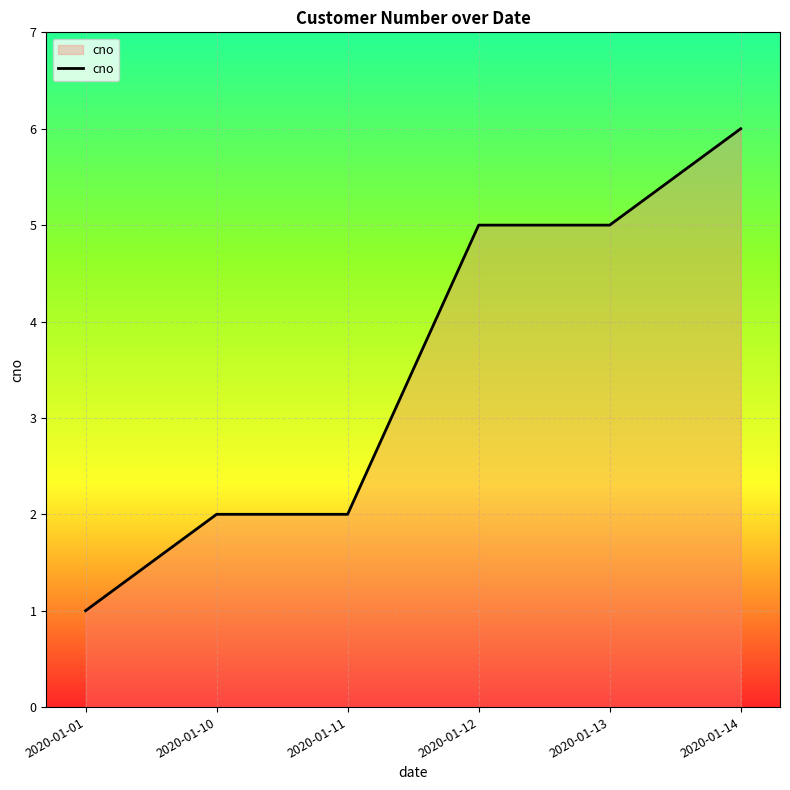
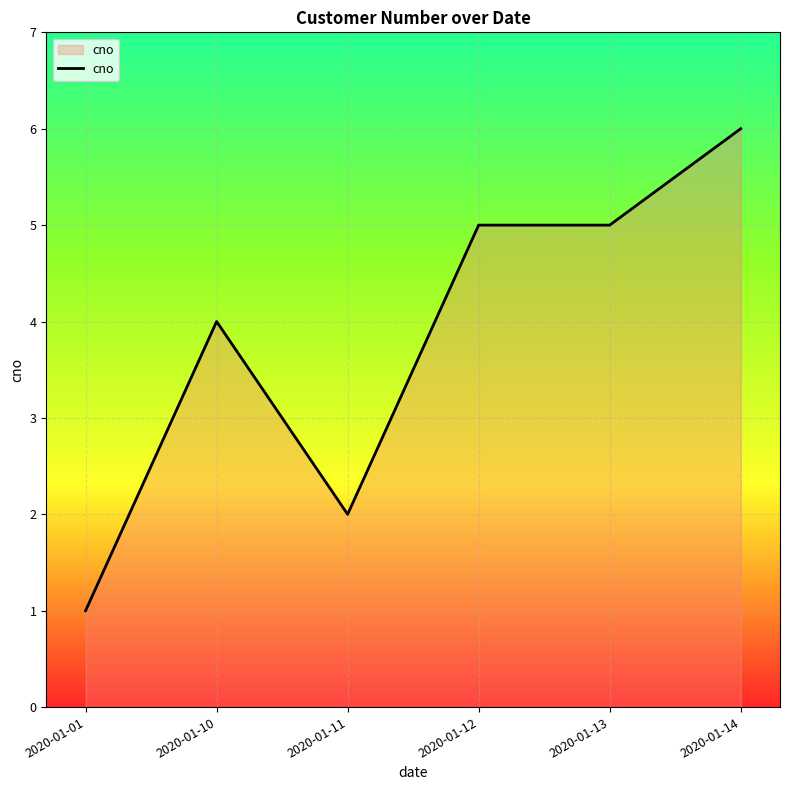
  {
    "2020-01-01": 1,
-   "2020-01-10": 2,
+   "2020-01-10": 4,
    "2020-01-11": 2,
    "2020-01-12": 5,
    "2020-01-13": 5,
    "2020-01-14": 6
  }
